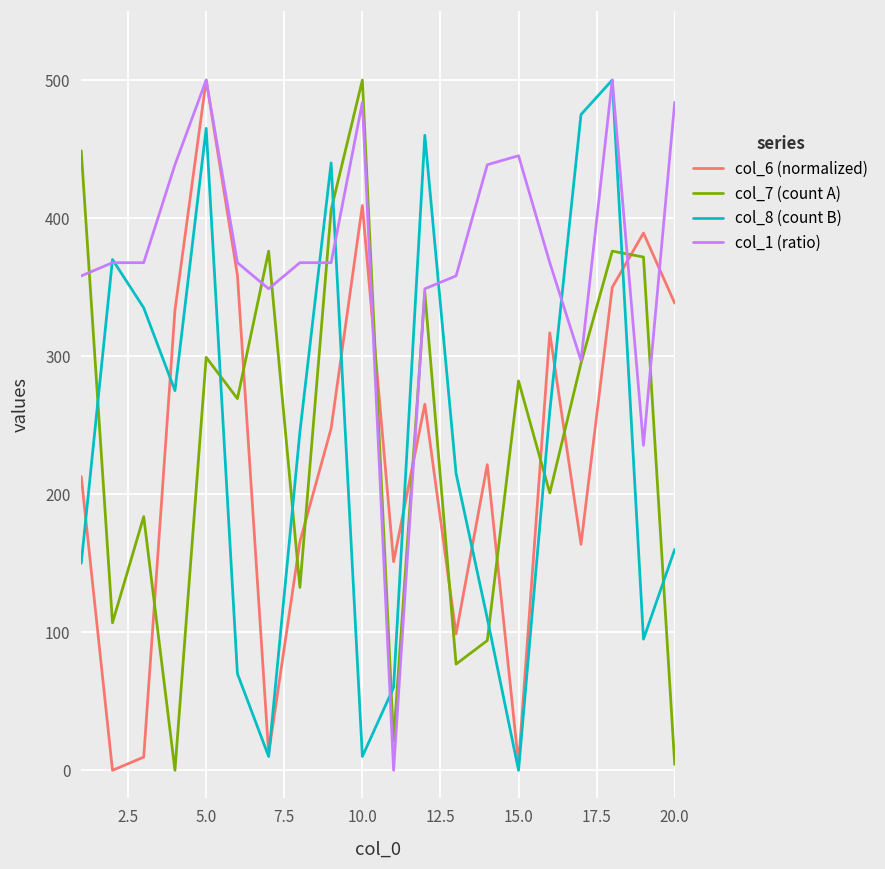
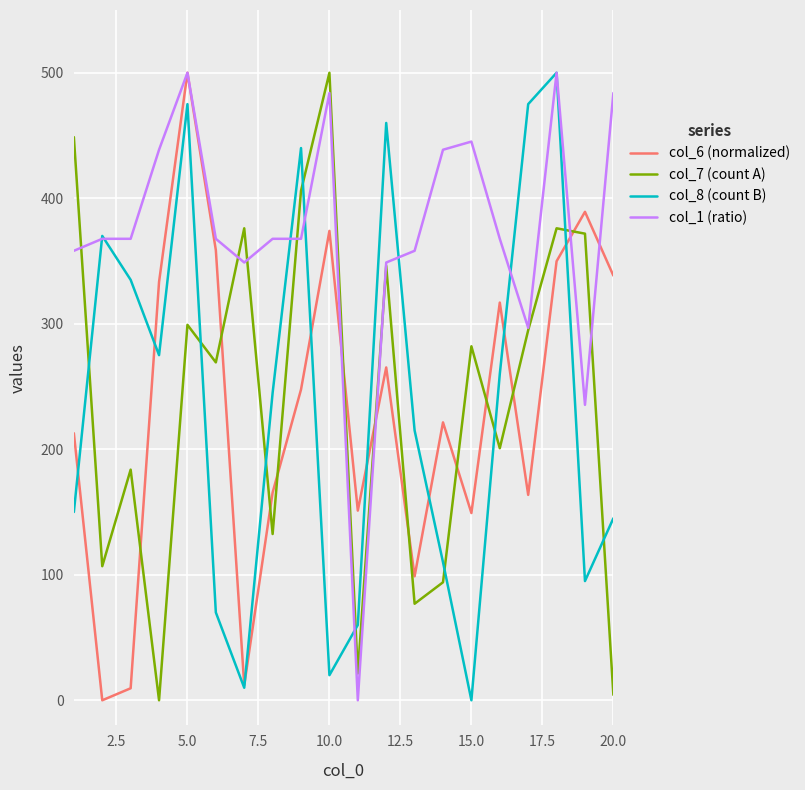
  {
    "col_6 (normalized)": {
-     "10.0": 409,
-     "15.0": 5,
+     "10.0": 374,
+     "15.0": 149,
      "20.0": 338
    },
    "col_7 (count A)": {
      "5.0": 299,
      "10.0": 500,
      "15.0": 282,
      "20.0": 4
    },
    "col_8 (count B)": {
-     "5.0": 465,
-     "10.0": 10,
+     "5.0": 475,
+     "10.0": 20,
      "15.0": 0,
-     "20.0": 160
+     "20.0": 145
    },
    "col_1 (ratio)": {
      "10.0": 484,
      "15.0": 445,
      "20.0": 484
    }
  }
